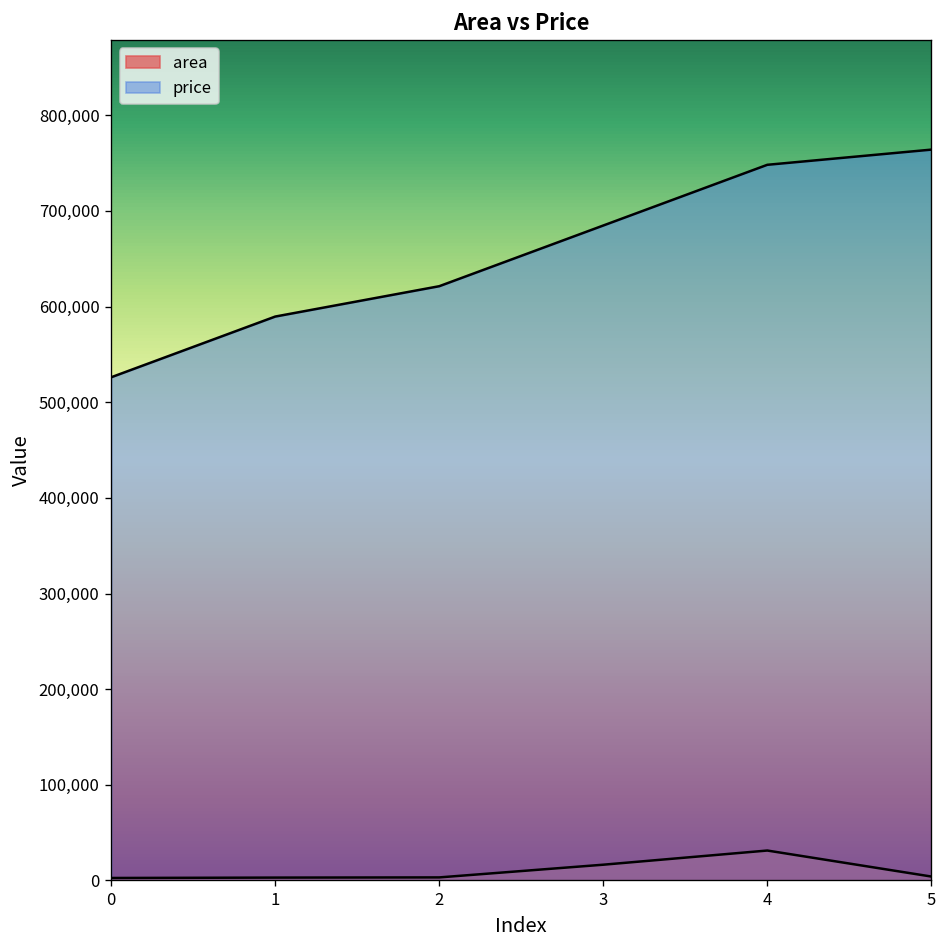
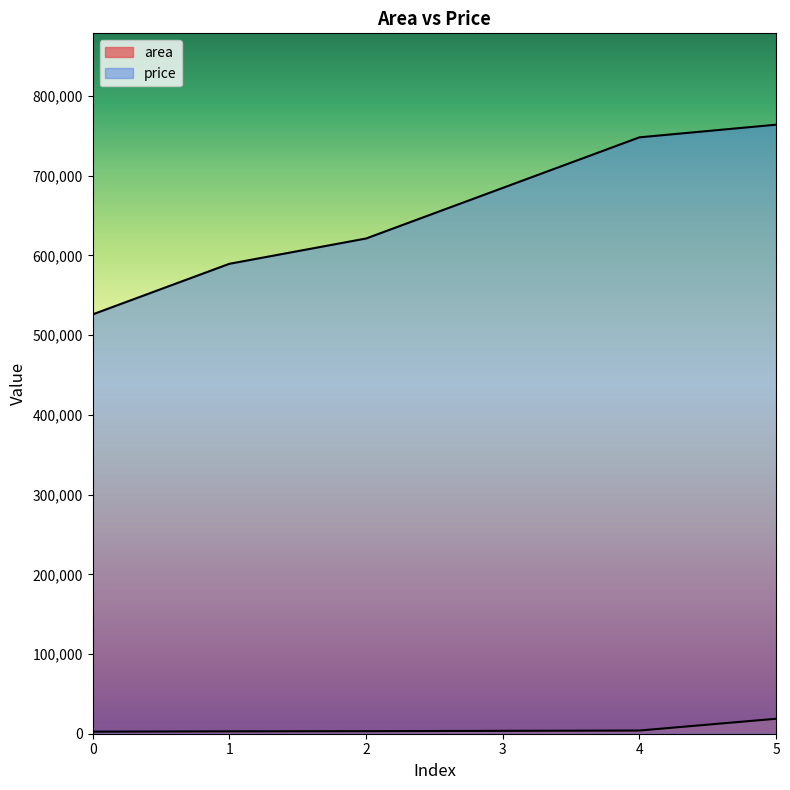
  {
    "area": {
      "0": "0",
      "1": "0",
      "2": "0",
-     "3": "20,000",
-     "4": "30,000",
-     "5": "0"
+     "3": "0",
+     "4": "0",
+     "5": "20,000"
    },
    "price": {
      "0": "530,000",
      "1": "590,000",
      "2": "620,000",
      "3": "680,000",
      "4": "750,000",
      "5": "760,000"
    }
  }
